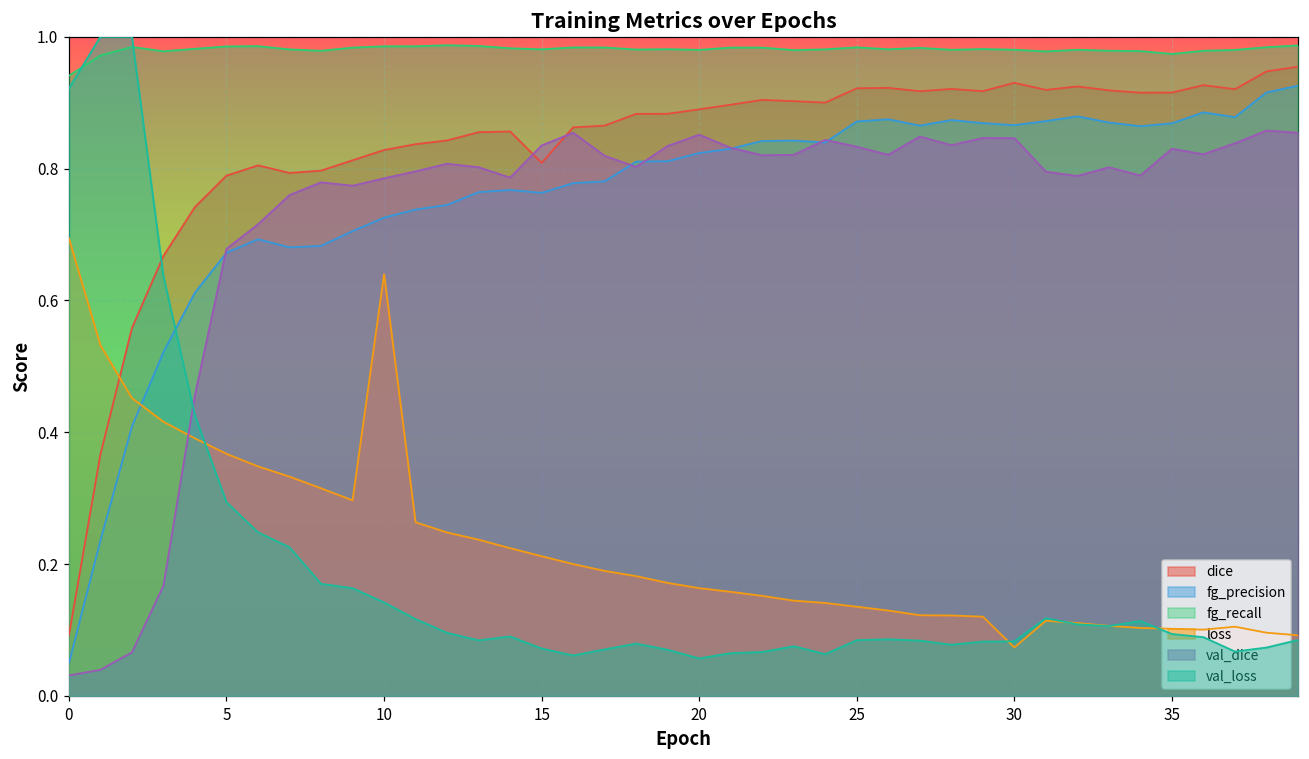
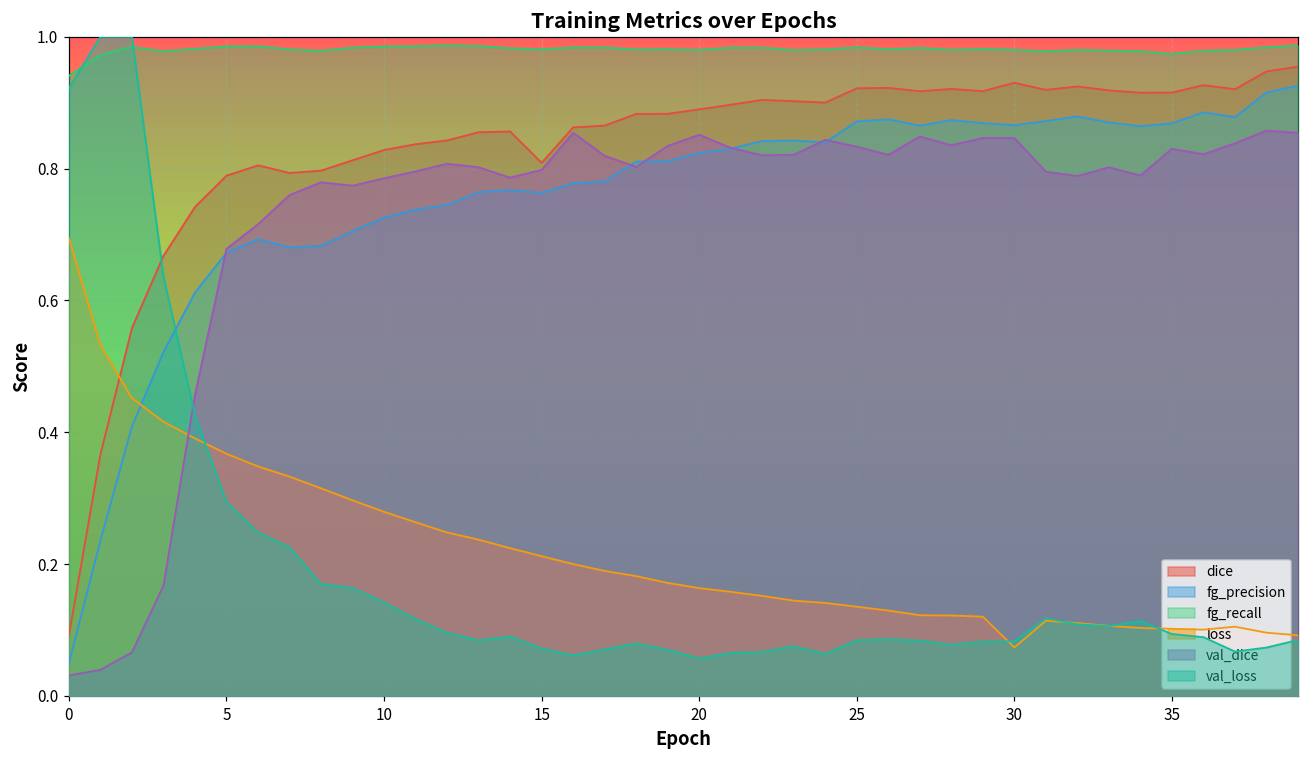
  {
    "dice": {
      "0": 0.09,
      "5": 0.79,
      "10": 0.83,
      "15": 0.81,
      "20": 0.89,
      "25": 0.92,
      "30": 0.93,
      "35": 0.92
    },
    "loss": {
      "0": 0.69,
      "5": 0.37,
-     "10": 0.64,
+     "10": 0.28,
      "15": 0.21,
      "20": 0.16,
      "25": 0.14,
      "30": 0.07
    },
    "val_dice": {
      "0": 0.03,
      "5": 0.68,
      "10": 0.79,
-     "15": 0.84,
+     "15": 0.80,
      "20": 0.85,
      "25": 0.83,
      "30": 0.85,
      "35": 0.83
    }
  }
